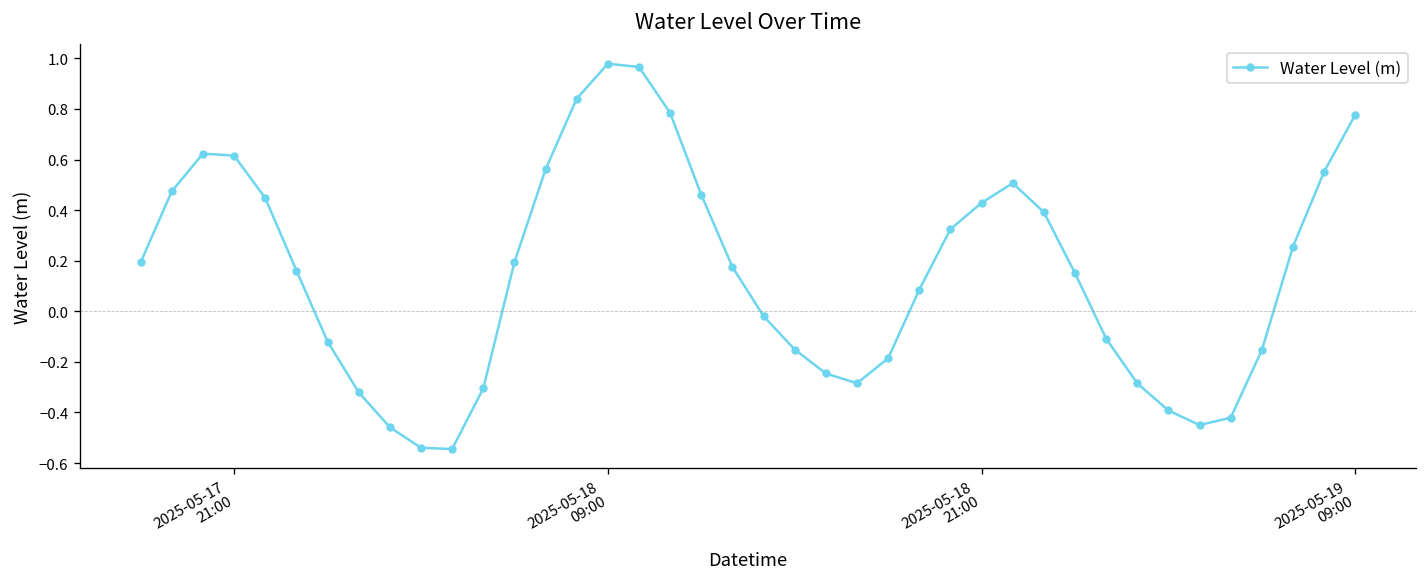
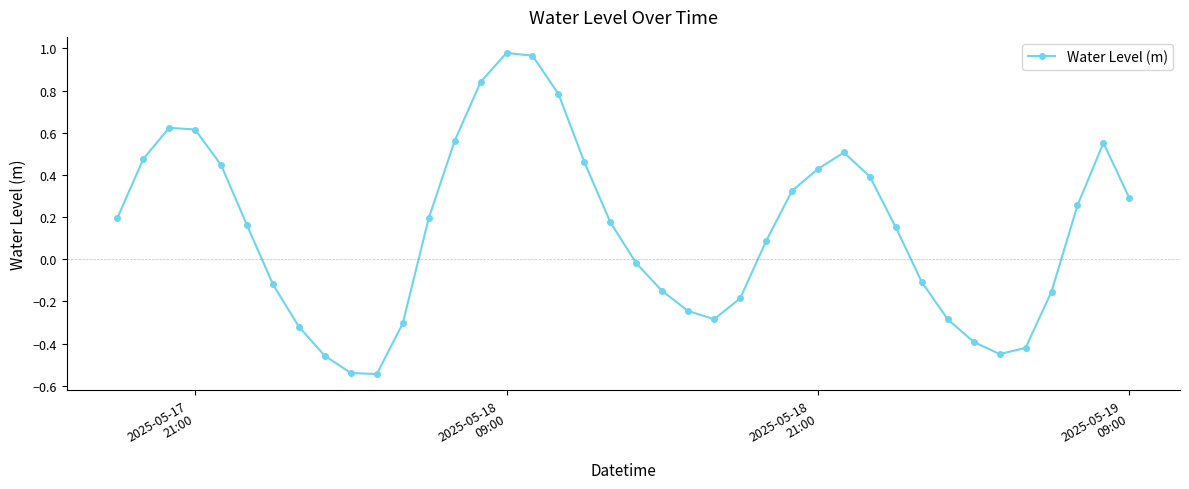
  {
    "2025-05-17 21:00": 0.62,
    "2025-05-18 09:00": 0.98,
    "2025-05-18 21:00": 0.43,
-   "2025-05-19 09:00": 0.78
+   "2025-05-19 09:00": 0.29
  }
